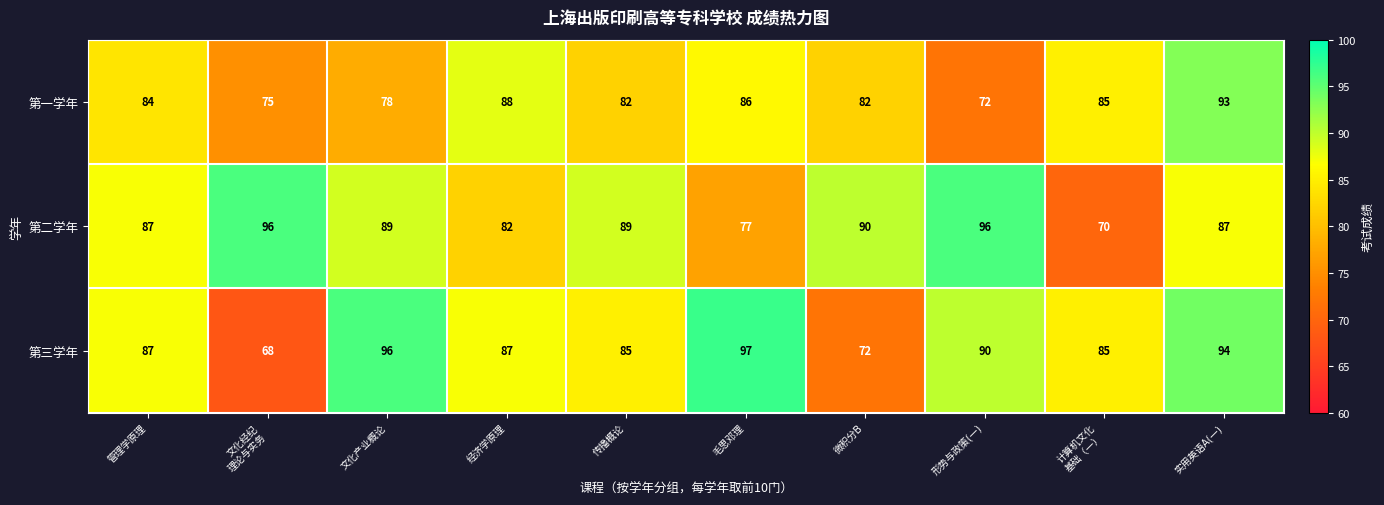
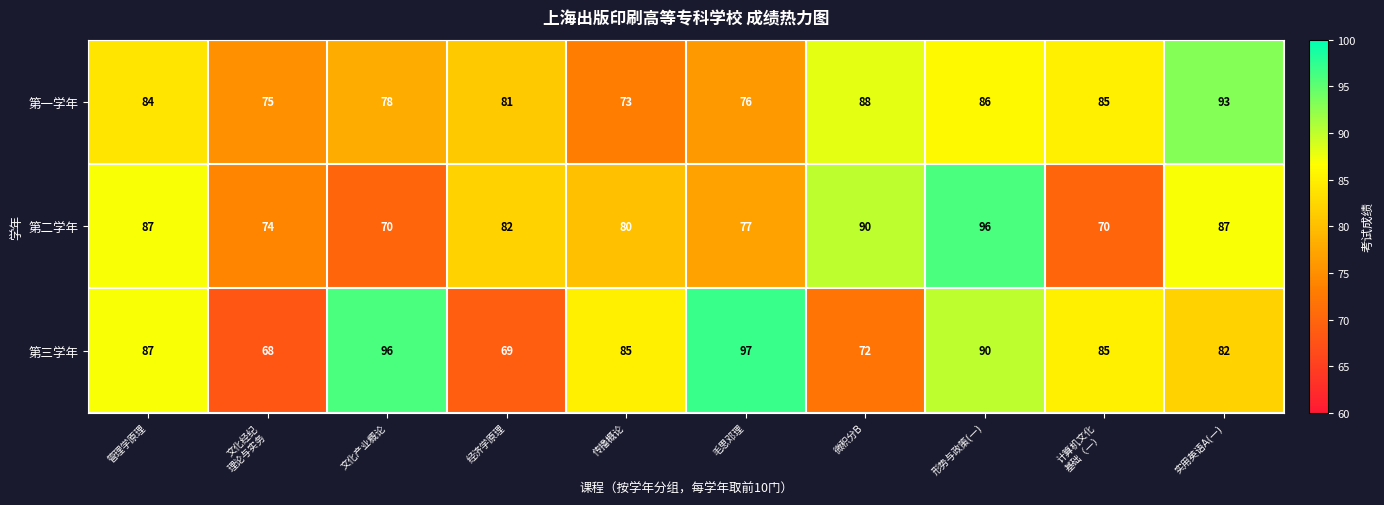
  {
    "第一学年": {
      "管理学原理": 84,
      "文化经纪 理论与实务": 75,
      "文化产业概论": 78,
-     "经济学原理": 88,
-     "传播概论": 82,
-     "毛思邓理": 86,
-     "微积分B": 82,
-     "形势与政策(一)": 72,
+     "经济学原理": 81,
+     "传播概论": 73,
+     "毛思邓理": 76,
+     "微积分B": 88,
+     "形势与政策(一)": 86,
      "计算机文化 基础（一）": 85,
      "实用英语A(一)": 93
    },
    "第二学年": {
      "管理学原理": 87,
-     "文化经纪 理论与实务": 96,
-     "文化产业概论": 89,
+     "文化经纪 理论与实务": 74,
+     "文化产业概论": 70,
      "经济学原理": 82,
-     "传播概论": 89,
+     "传播概论": 80,
      "毛思邓理": 77,
      "微积分B": 90,
      "形势与政策(一)": 96,
      "计算机文化 基础（一）": 70,
      "实用英语A(一)": 87
    },
    "第三学年": {
      "管理学原理": 87,
      "文化经纪 理论与实务": 68,
      "文化产业概论": 96,
-     "经济学原理": 87,
+     "经济学原理": 69,
      "传播概论": 85,
      "毛思邓理": 97,
      "微积分B": 72,
      "形势与政策(一)": 90,
      "计算机文化 基础（一）": 85,
-     "实用英语A(一)": 94
+     "实用英语A(一)": 82
    }
  }
